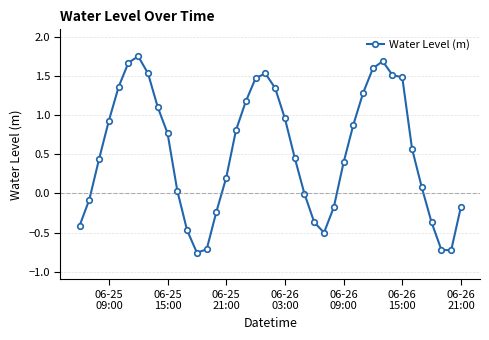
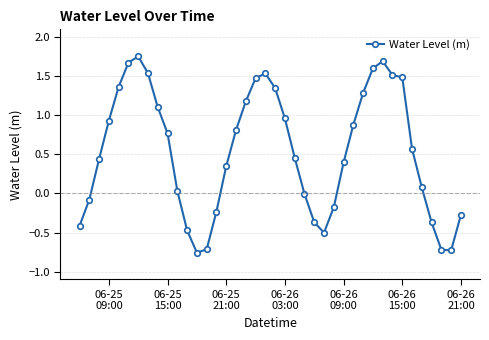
  {
    "06-25 09:00": 0.9,
    "06-25 15:00": 0.8,
-   "06-25 21:00": 0.2,
+   "06-25 21:00": 0.3,
    "06-26 03:00": 1.0,
    "06-26 09:00": 0.4,
    "06-26 15:00": 1.5,
-   "06-26 21:00": -0.2
+   "06-26 21:00": -0.3
  }
